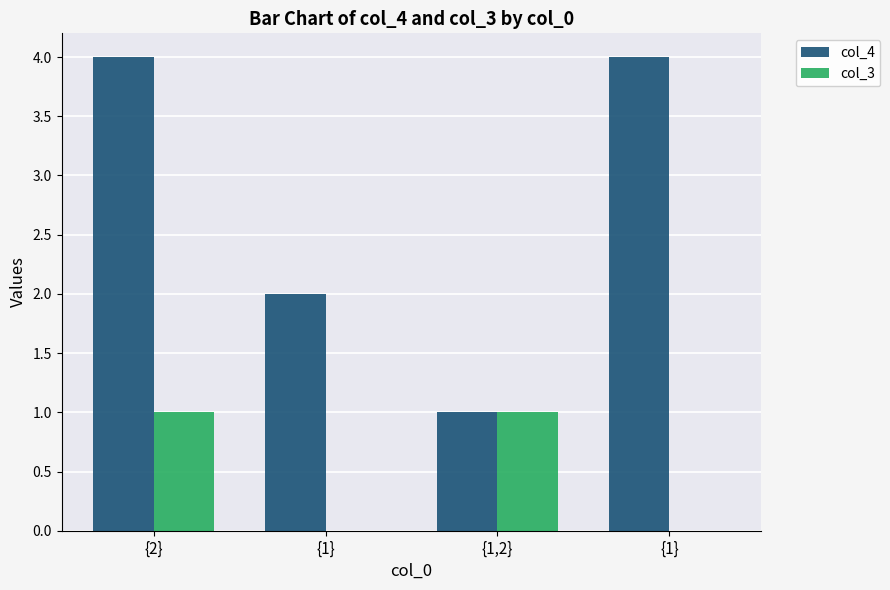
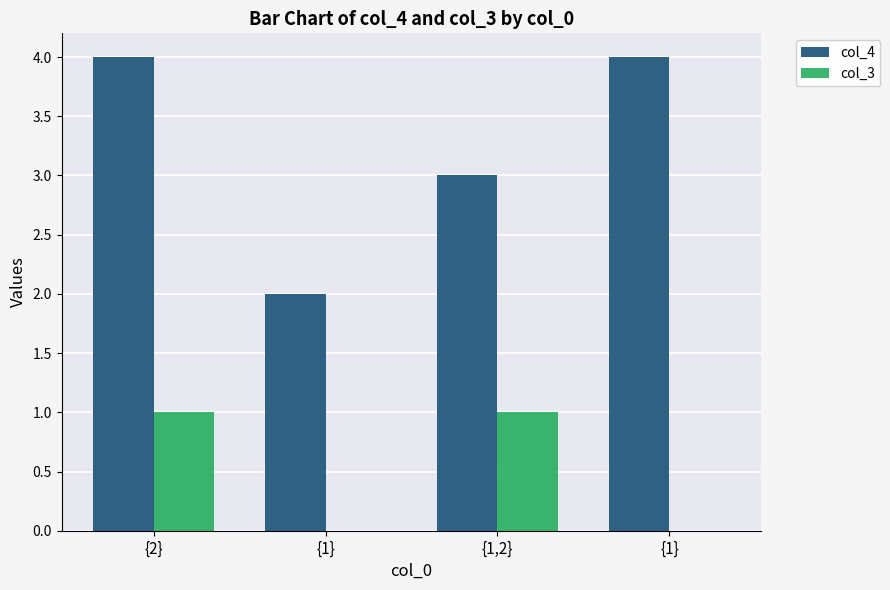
  {
    "col_4": {
      "{2}": 4,
-     "{1,2}": 1
+     "{1,2}": 3
    },
    "col_3": {
      "{2}": 1,
      "{1,2}": 1
    }
  }
